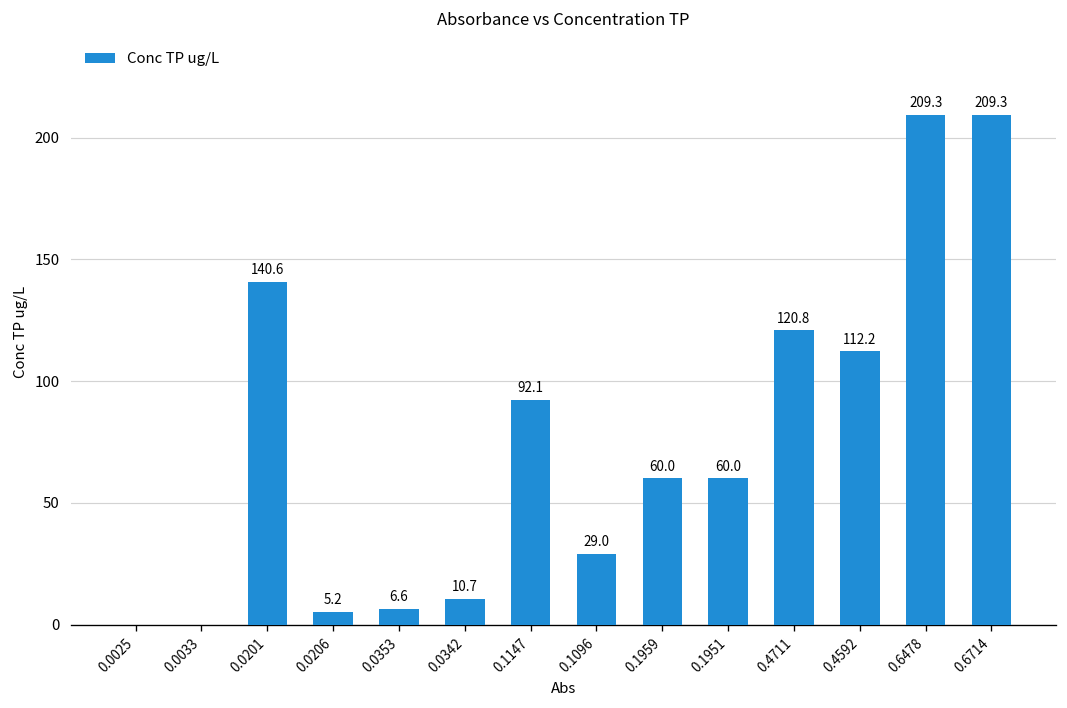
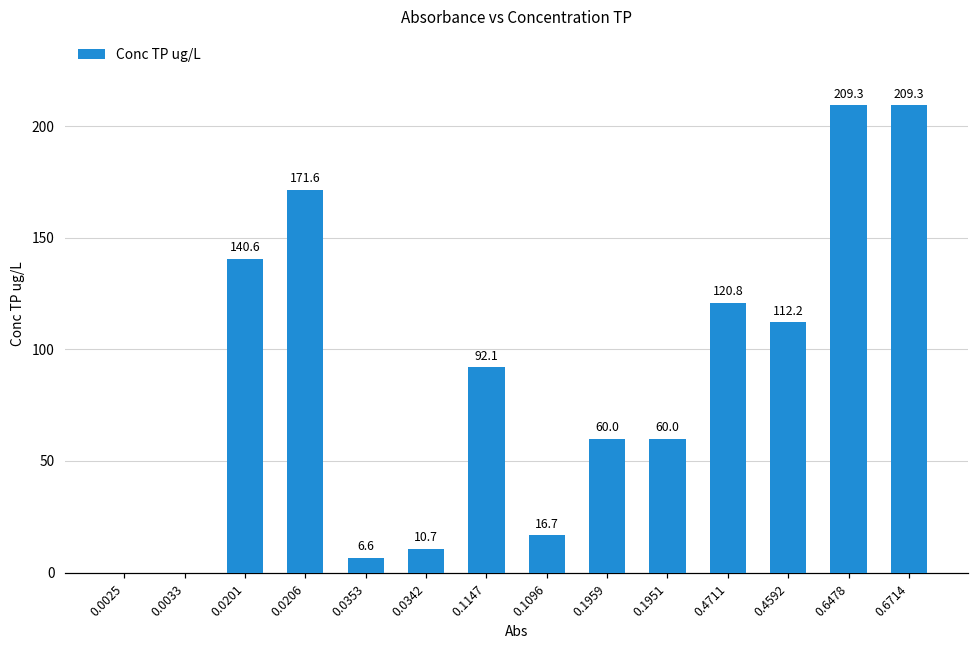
  {
    "0.0201": 140.6,
-   "0.0206": 5.2,
+   "0.0206": 171.6,
    "0.0353": 6.6,
    "0.0342": 10.7,
    "0.1147": 92.1,
-   "0.1096": 29.0,
+   "0.1096": 16.7,
    "0.1959": 60.0,
    "0.1951": 60.0,
    "0.4711": 120.8,
    "0.4592": 112.2,
    "0.6478": 209.3,
    "0.6714": 209.3
  }
